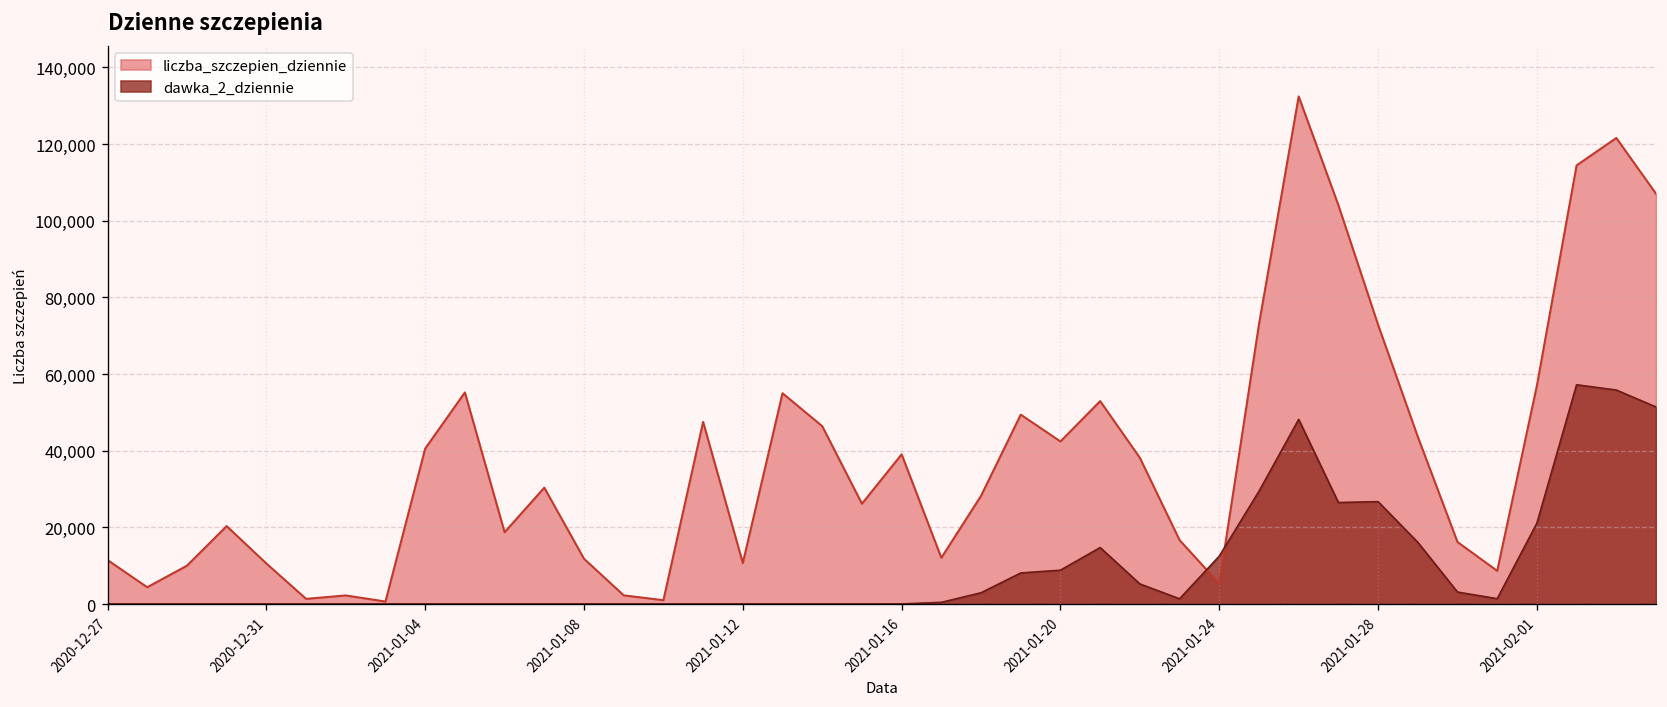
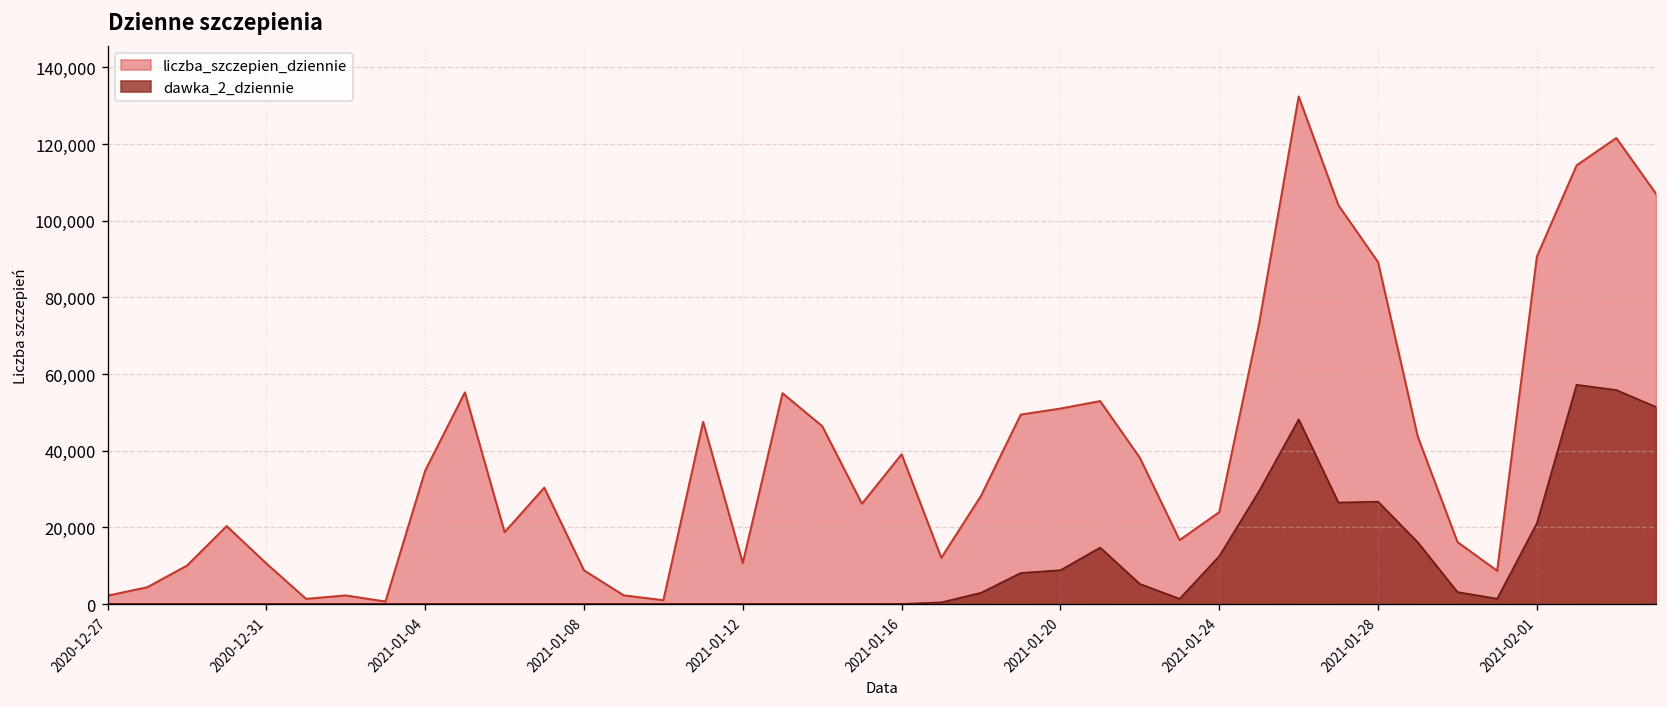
  {
    "liczba_szczepien_dziennie": {
-     "2020-12-27": "11,000",
+     "2020-12-27": "2,000",
      "2020-12-31": "11,000",
-     "2021-01-04": "41,000",
-     "2021-01-08": "12,000",
+     "2021-01-04": "35,000",
+     "2021-01-08": "9,000",
      "2021-01-12": "11,000",
      "2021-01-16": "39,000",
-     "2021-01-20": "42,000",
-     "2021-01-24": "5,000",
-     "2021-01-28": "73,000",
-     "2021-02-01": "57,000"
+     "2021-01-20": "51,000",
+     "2021-01-24": "24,000",
+     "2021-01-28": "89,000",
+     "2021-02-01": "91,000"
    },
    "dawka_2_dziennie": {
      "2020-12-27": "0",
      "2020-12-31": "0",
      "2021-01-04": "0",
      "2021-01-08": "0",
      "2021-01-12": "0",
      "2021-01-16": "0",
      "2021-01-20": "9,000",
      "2021-01-24": "12,000",
      "2021-01-28": "27,000",
      "2021-02-01": "21,000"
    }
  }
